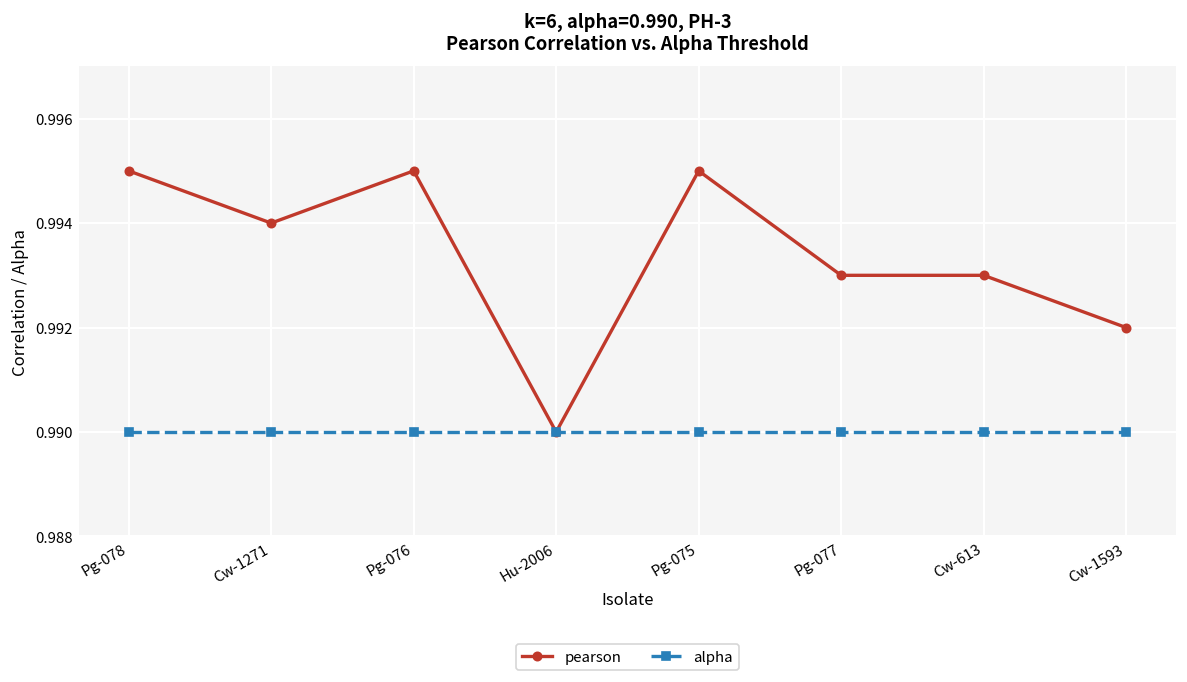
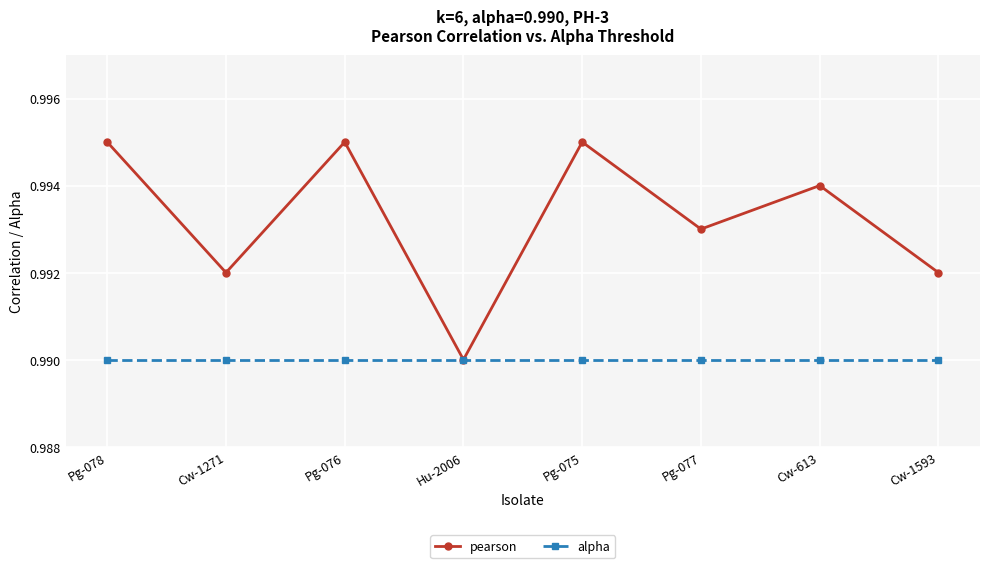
  {
    "pearson": {
      "Pg-078": 0.995,
-     "Cw-1271": 0.994,
+     "Cw-1271": 0.992,
      "Pg-076": 0.995,
      "Pg-075": 0.995,
      "Pg-077": 0.993,
-     "Cw-613": 0.993,
+     "Cw-613": 0.994,
      "Cw-1593": 0.992
    },
    "alpha": {
      "Pg-078": 0.990,
      "Cw-1271": 0.990,
      "Pg-076": 0.990,
      "Pg-075": 0.990,
      "Pg-077": 0.990,
      "Cw-613": 0.990,
      "Cw-1593": 0.990
    }
  }
